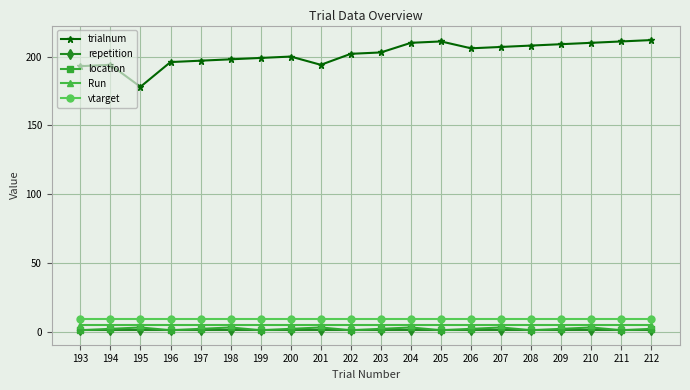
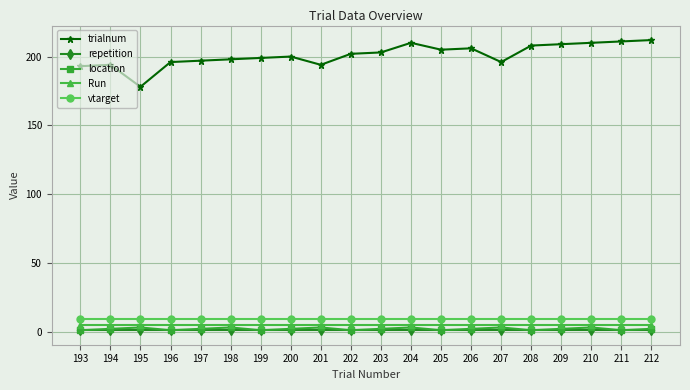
  {
    "trialnum": {
      "195": 178,
      "196": 196,
      "197": 197,
      "198": 198,
      "199": 199,
      "200": 200,
      "201": 194,
      "202": 202,
      "203": 203,
      "204": 210,
-     "205": 211,
+     "205": 205,
      "206": 206,
-     "207": 207,
+     "207": 196,
      "208": 208,
      "209": 209,
      "210": 210,
      "211": 211,
      "212": 212
    }
  }
